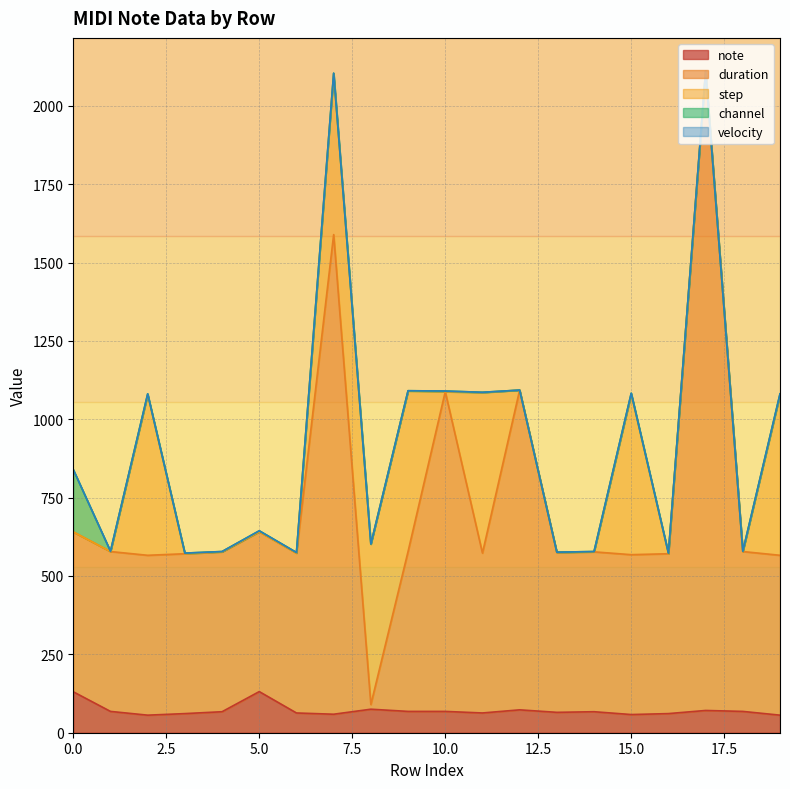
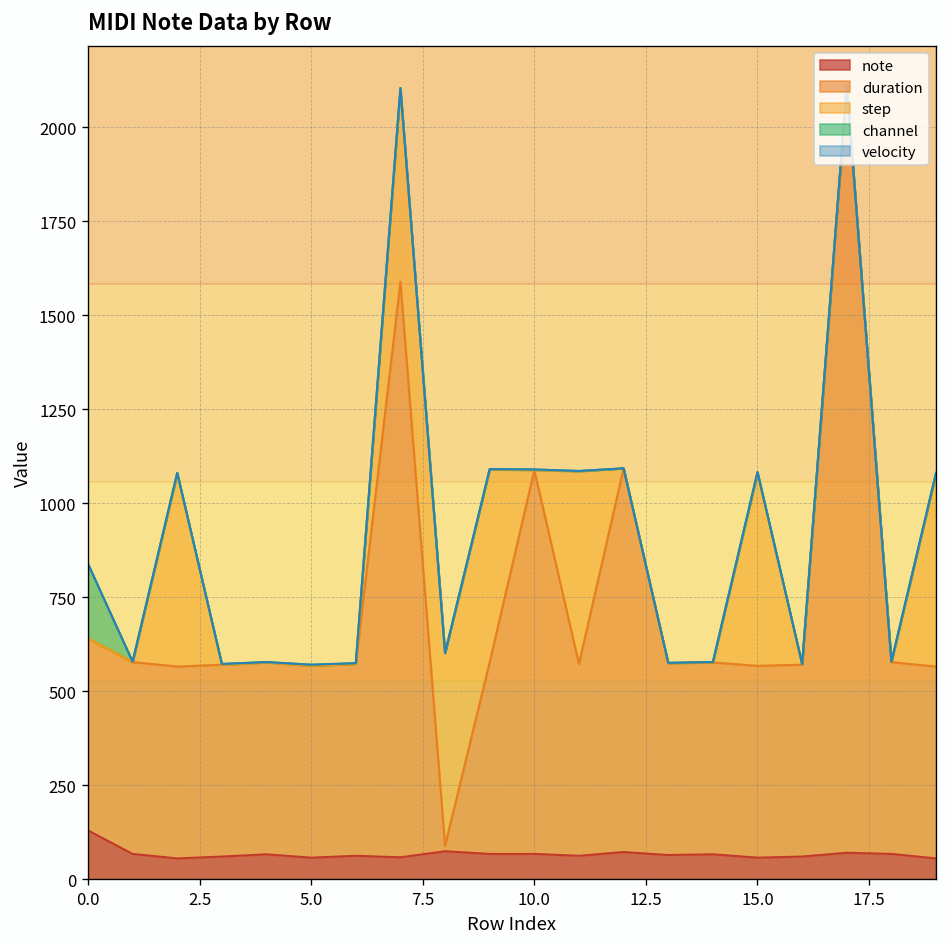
  {
    "note": {
      "0.0": 130,
-     "5.0": 130,
+     "5.0": 60,
      "10.0": 70,
      "15.0": 60
    }
  }
